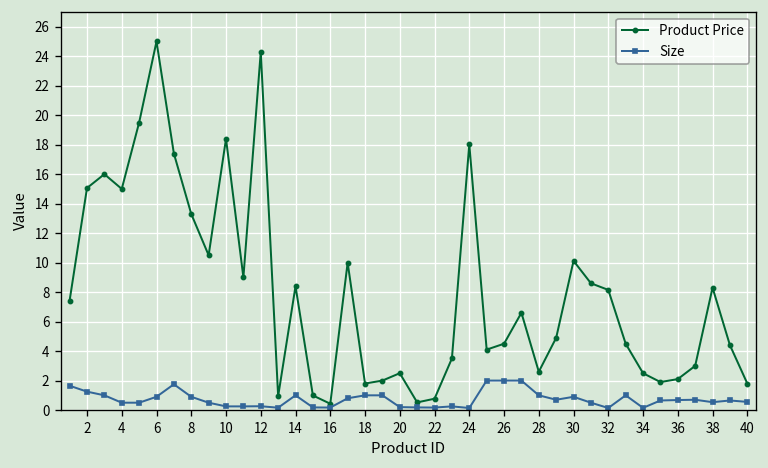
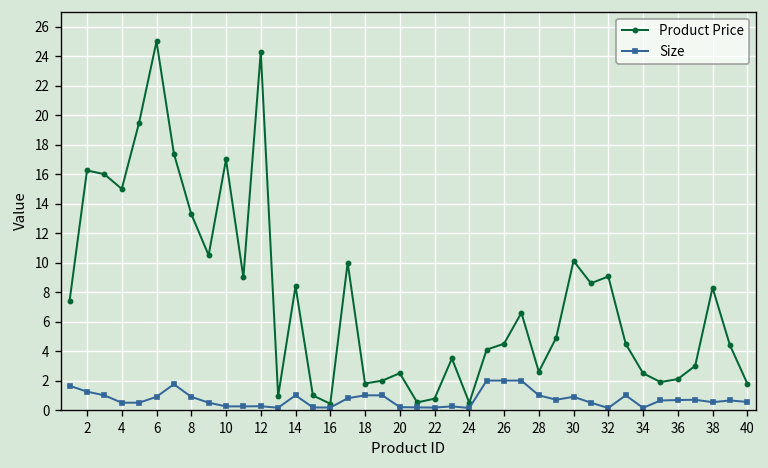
  {
    "Product Price": {
-     "2": 15.1,
+     "2": 16.3,
      "4": 15.0,
      "6": 25.0,
      "8": 13.3,
-     "10": 18.4,
+     "10": 17.0,
      "12": 24.3,
      "14": 8.4,
      "16": 0.4,
      "18": 1.8,
      "20": 2.5,
      "22": 0.8,
-     "24": 18.0,
+     "24": 0.5,
      "26": 4.5,
      "28": 2.6,
      "30": 10.1,
-     "32": 8.2,
+     "32": 9.1,
      "34": 2.5,
      "36": 2.1,
      "38": 8.3,
      "40": 1.8
    },
    "Size": {
      "2": 1.3,
      "4": 0.5,
      "6": 0.9,
      "8": 0.9,
      "10": 0.3,
      "12": 0.3,
      "14": 1.0,
      "16": 0.2,
      "18": 1.0,
      "20": 0.2,
      "22": 0.2,
      "24": 0.1,
      "26": 2.0,
      "28": 1.0,
      "30": 0.9,
      "32": 0.1,
      "34": 0.2,
      "36": 0.7,
      "38": 0.5,
      "40": 0.6
    }
  }
